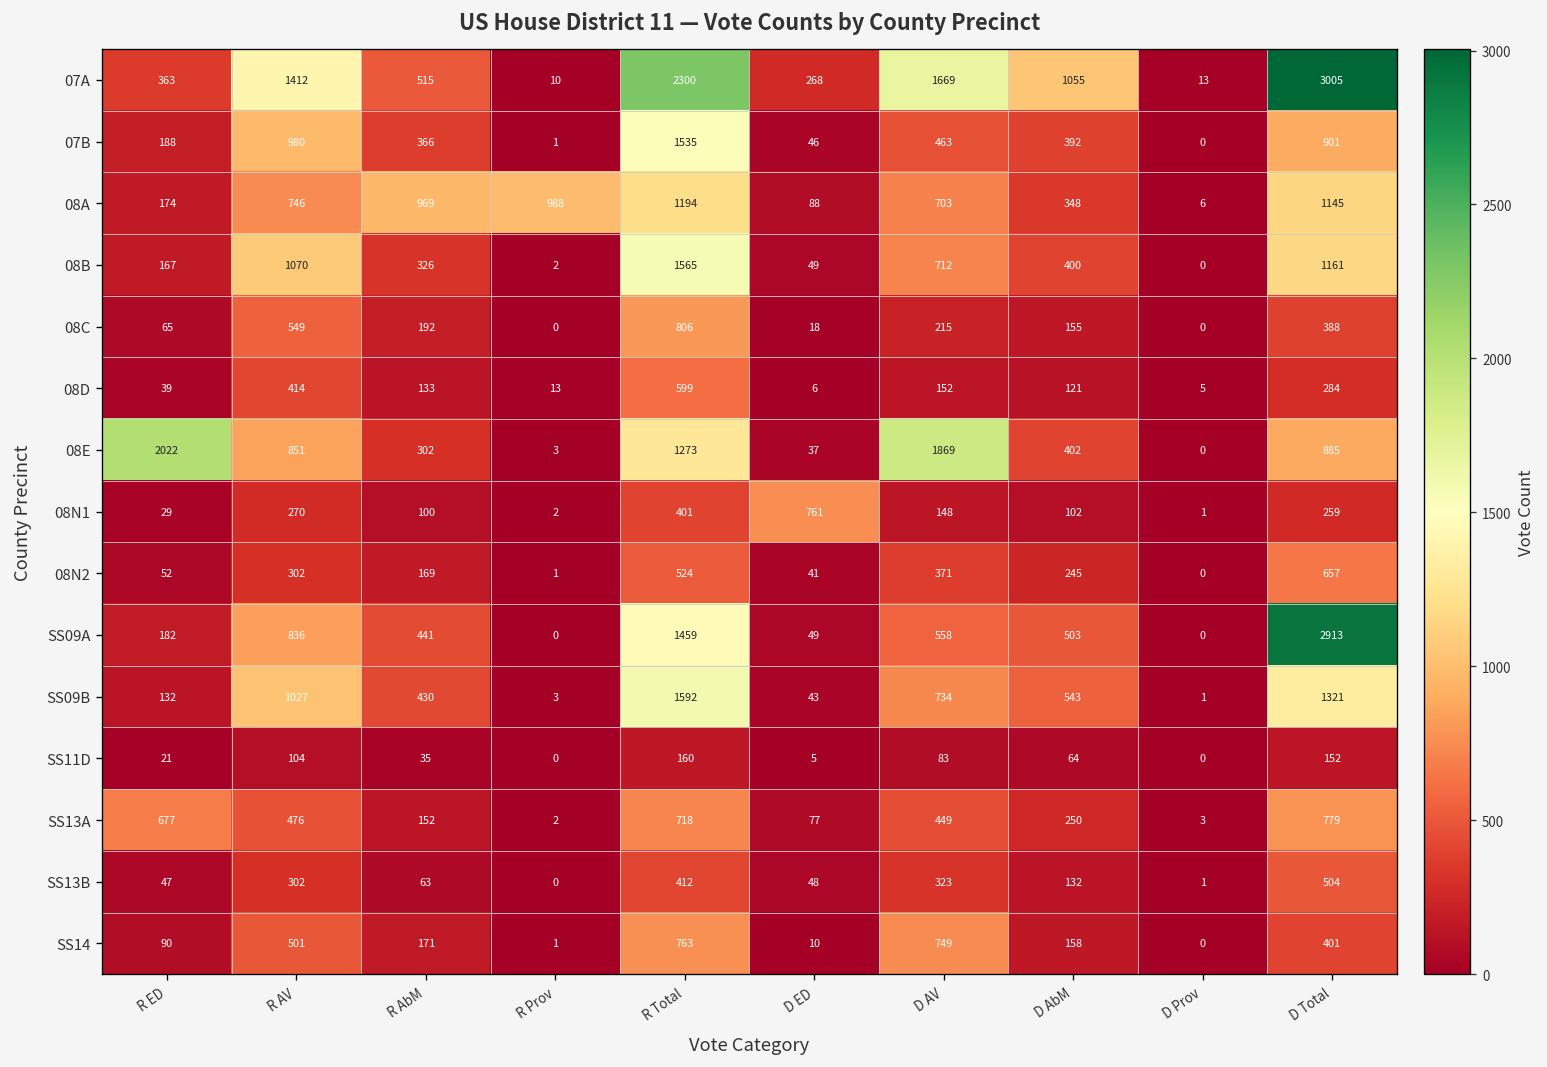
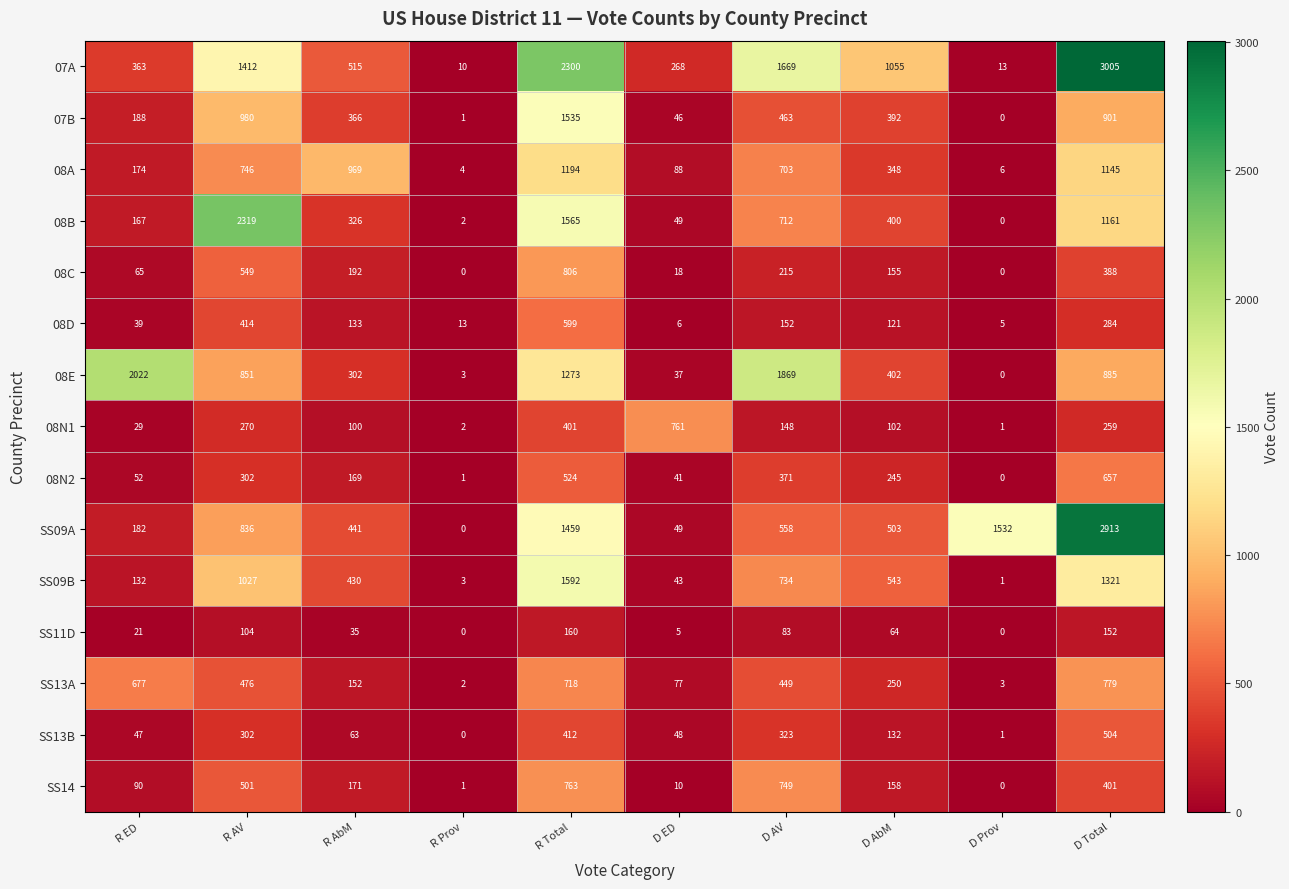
  {
    "07A": {
      "R ED": 363,
      "R AV": 1412,
      "R AbM": 515,
      "R Prov": 10,
      "R Total": 2300,
      "D ED": 268,
      "D AV": 1669,
      "D AbM": 1055,
      "D Prov": 13,
      "D Total": 3005
    },
    "07B": {
      "R ED": 188,
      "R AV": 980,
      "R AbM": 366,
      "R Prov": 1,
      "R Total": 1535,
      "D ED": 46,
      "D AV": 463,
      "D AbM": 392,
      "D Prov": 0,
      "D Total": 901
    },
    "08A": {
      "R ED": 174,
      "R AV": 746,
      "R AbM": 969,
-     "R Prov": 988,
+     "R Prov": 4,
      "R Total": 1194,
      "D ED": 88,
      "D AV": 703,
      "D AbM": 348,
      "D Prov": 6,
      "D Total": 1145
    },
    "08B": {
      "R ED": 167,
-     "R AV": 1070,
+     "R AV": 2319,
      "R AbM": 326,
      "R Prov": 2,
      "R Total": 1565,
      "D ED": 49,
      "D AV": 712,
      "D AbM": 400,
      "D Prov": 0,
      "D Total": 1161
    },
    "08C": {
      "R ED": 65,
      "R AV": 549,
      "R AbM": 192,
      "R Prov": 0,
      "R Total": 806,
      "D ED": 18,
      "D AV": 215,
      "D AbM": 155,
      "D Prov": 0,
      "D Total": 388
    },
    "08D": {
      "R ED": 39,
      "R AV": 414,
      "R AbM": 133,
      "R Prov": 13,
      "R Total": 599,
      "D ED": 6,
      "D AV": 152,
      "D AbM": 121,
      "D Prov": 5,
      "D Total": 284
    },
    "08E": {
      "R ED": 2022,
      "R AV": 851,
      "R AbM": 302,
      "R Prov": 3,
      "R Total": 1273,
      "D ED": 37,
      "D AV": 1869,
      "D AbM": 402,
      "D Prov": 0,
      "D Total": 885
    },
    "08N1": {
      "R ED": 29,
      "R AV": 270,
      "R AbM": 100,
      "R Prov": 2,
      "R Total": 401,
      "D ED": 761,
      "D AV": 148,
      "D AbM": 102,
      "D Prov": 1,
      "D Total": 259
    },
    "08N2": {
      "R ED": 52,
      "R AV": 302,
      "R AbM": 169,
      "R Prov": 1,
      "R Total": 524,
      "D ED": 41,
      "D AV": 371,
      "D AbM": 245,
      "D Prov": 0,
      "D Total": 657
    },
    "SS09A": {
      "R ED": 182,
      "R AV": 836,
      "R AbM": 441,
      "R Prov": 0,
      "R Total": 1459,
      "D ED": 49,
      "D AV": 558,
      "D AbM": 503,
-     "D Prov": 0,
+     "D Prov": 1532,
      "D Total": 2913
    },
    "SS09B": {
      "R ED": 132,
      "R AV": 1027,
      "R AbM": 430,
      "R Prov": 3,
      "R Total": 1592,
      "D ED": 43,
      "D AV": 734,
      "D AbM": 543,
      "D Prov": 1,
      "D Total": 1321
    },
    "SS11D": {
      "R ED": 21,
      "R AV": 104,
      "R AbM": 35,
      "R Prov": 0,
      "R Total": 160,
      "D ED": 5,
      "D AV": 83,
      "D AbM": 64,
      "D Prov": 0,
      "D Total": 152
    },
    "SS13A": {
      "R ED": 677,
      "R AV": 476,
      "R AbM": 152,
      "R Prov": 2,
      "R Total": 718,
      "D ED": 77,
      "D AV": 449,
      "D AbM": 250,
      "D Prov": 3,
      "D Total": 779
    },
    "SS13B": {
      "R ED": 47,
      "R AV": 302,
      "R AbM": 63,
      "R Prov": 0,
      "R Total": 412,
      "D ED": 48,
      "D AV": 323,
      "D AbM": 132,
      "D Prov": 1,
      "D Total": 504
    },
    "SS14": {
      "R ED": 90,
      "R AV": 501,
      "R AbM": 171,
      "R Prov": 1,
      "R Total": 763,
      "D ED": 10,
      "D AV": 749,
      "D AbM": 158,
      "D Prov": 0,
      "D Total": 401
    }
  }
